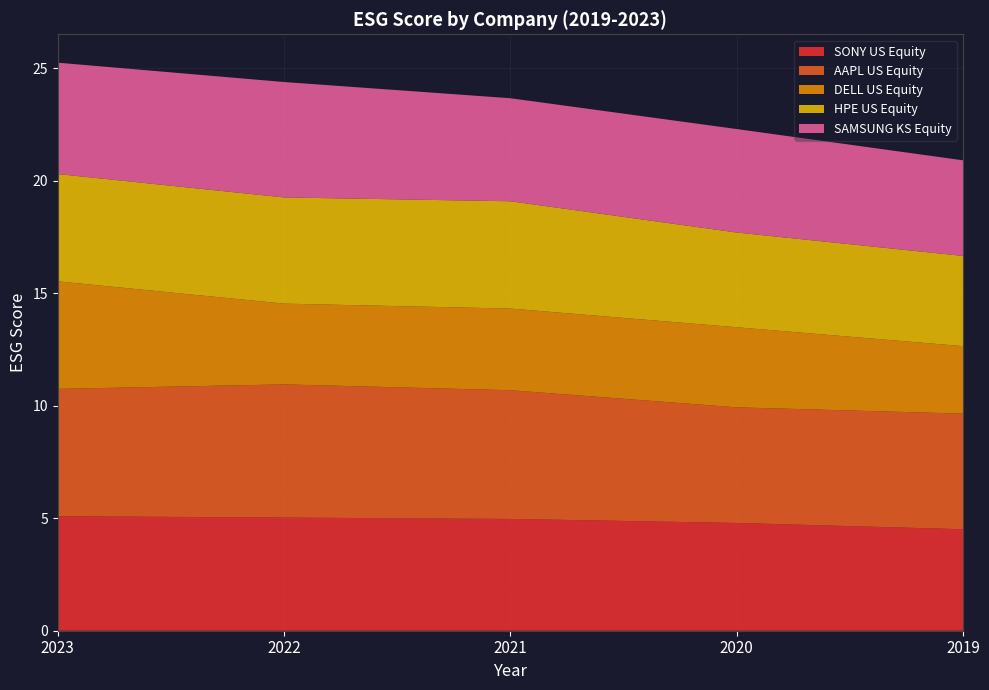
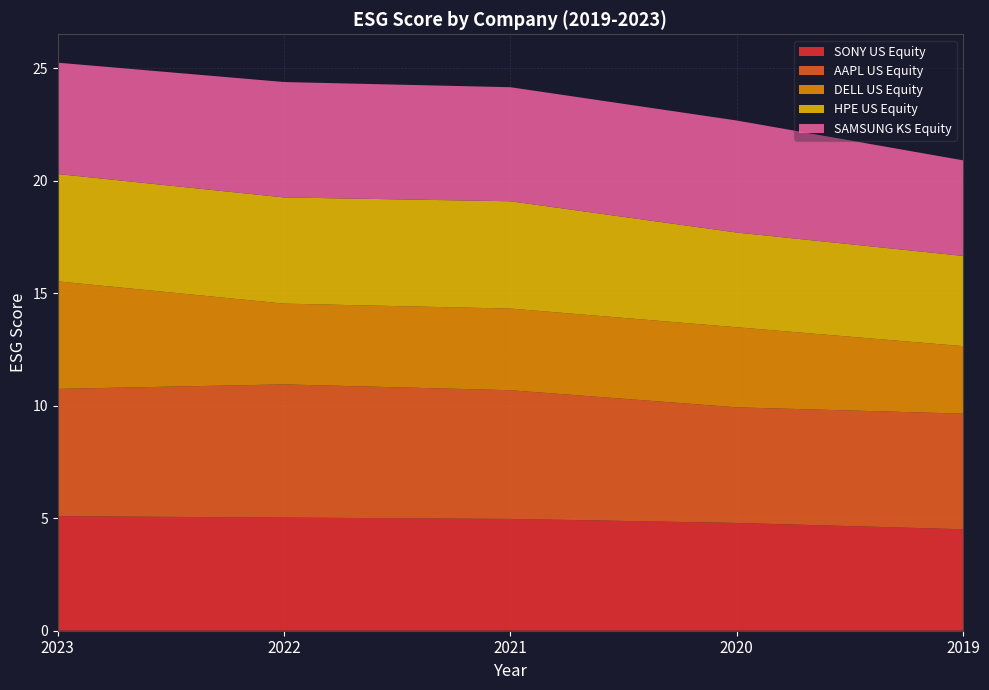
  {
    "SAMSUNG KS Equity": {
      "2023": 4.9,
      "2022": 5.1,
-     "2021": 4.6,
-     "2020": 4.6,
+     "2021": 5.1,
+     "2020": 5.0,
      "2019": 4.3
    }
  }
